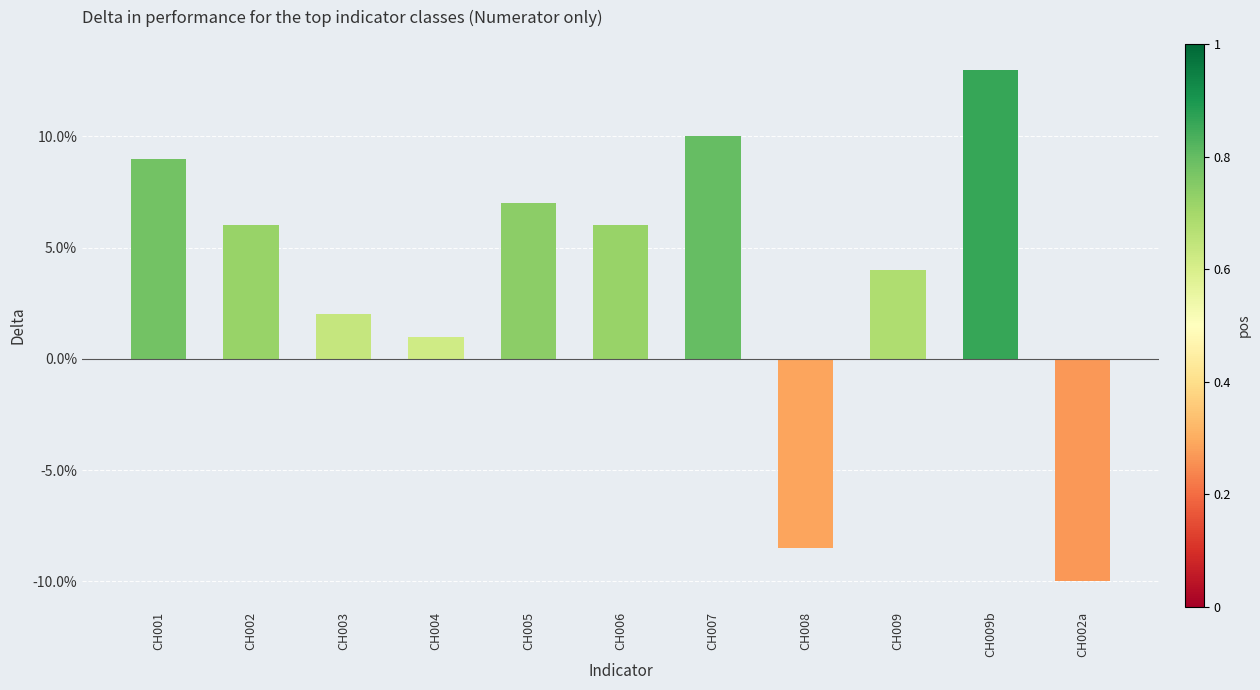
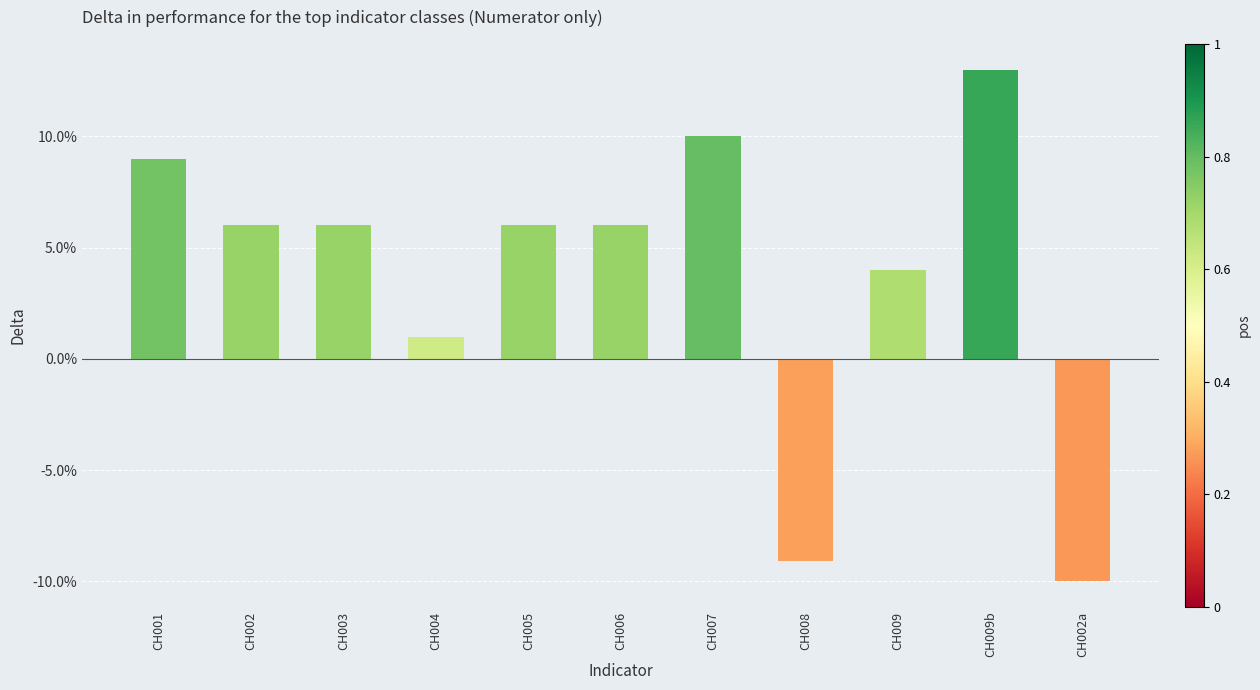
  {
    "CH001": "9.0%",
    "CH002": "6.0%",
-   "CH003": "2.0%",
+   "CH003": "6.0%",
    "CH004": "1.0%",
-   "CH005": "7.0%",
+   "CH005": "6.0%",
    "CH006": "6.0%",
    "CH007": "10.0%",
-   "CH008": "-8.5%",
+   "CH008": "-9.1%",
    "CH009": "4.0%",
    "CH009b": "13.0%",
    "CH002a": "-10.0%"
  }
